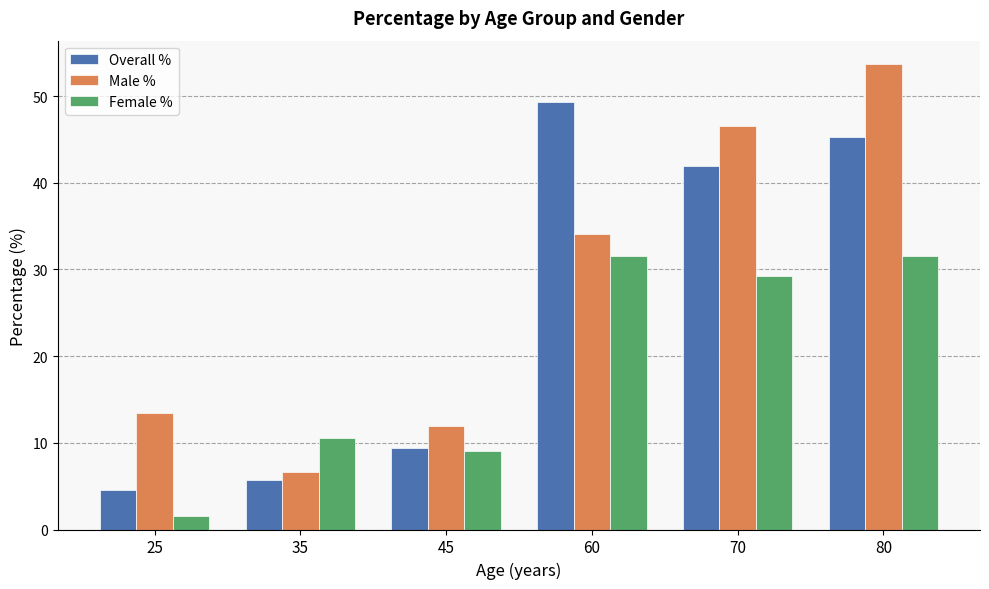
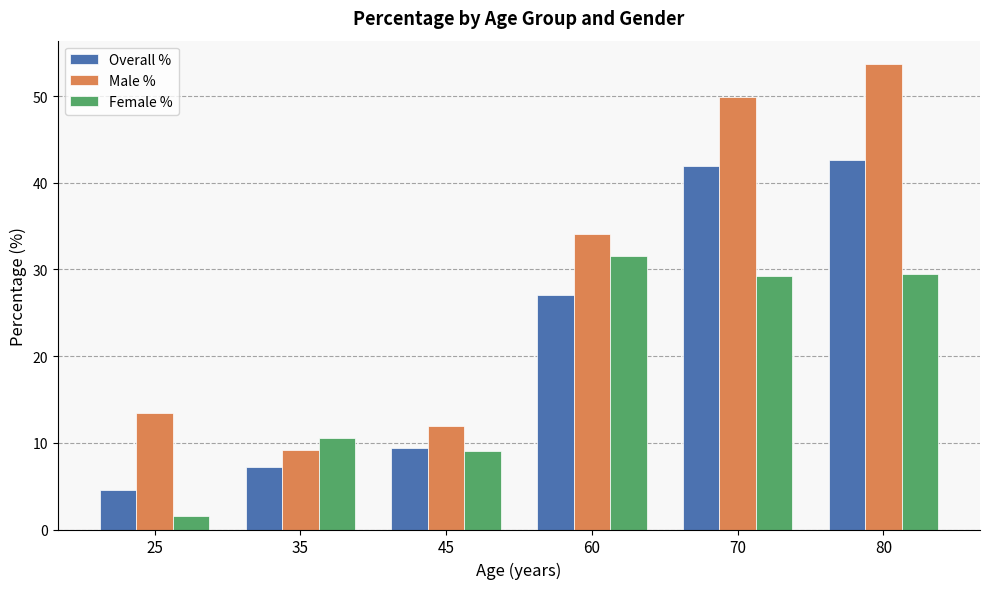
  {
    "Overall %": {
      "25": 5,
-     "35": 6,
+     "35": 7,
      "45": 9,
-     "60": 49,
+     "60": 27,
      "70": 42,
-     "80": 45
+     "80": 43
    },
    "Male %": {
      "25": 13,
-     "35": 7,
+     "35": 9,
      "45": 12,
      "60": 34,
-     "70": 47,
+     "70": 50,
      "80": 54
    },
    "Female %": {
      "25": 2,
      "35": 11,
      "45": 9,
      "60": 32,
      "70": 29,
-     "80": 31
+     "80": 30
    }
  }
